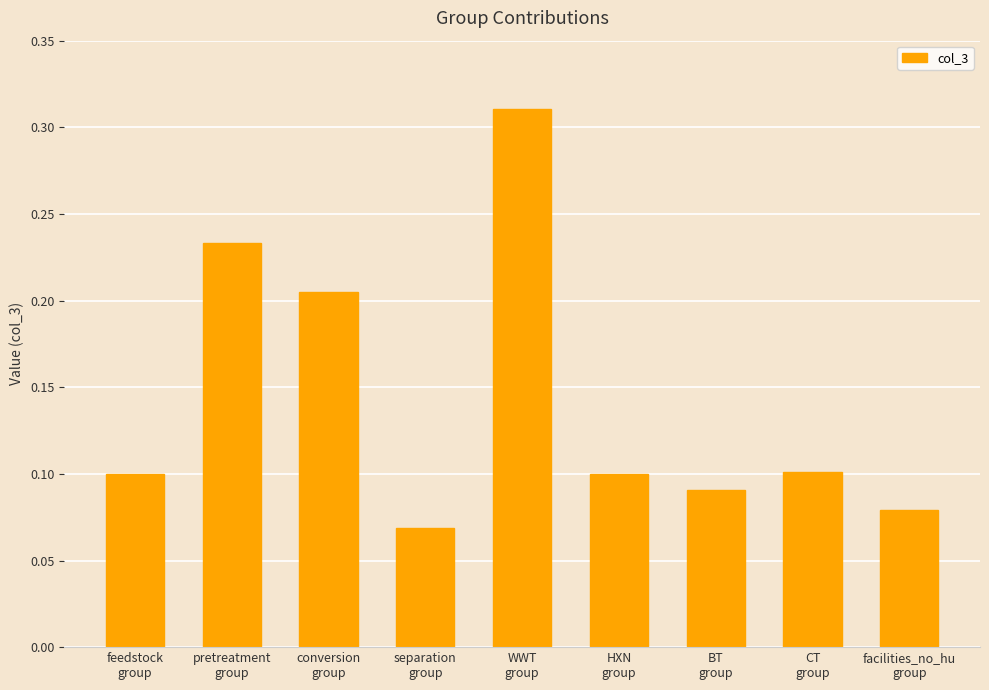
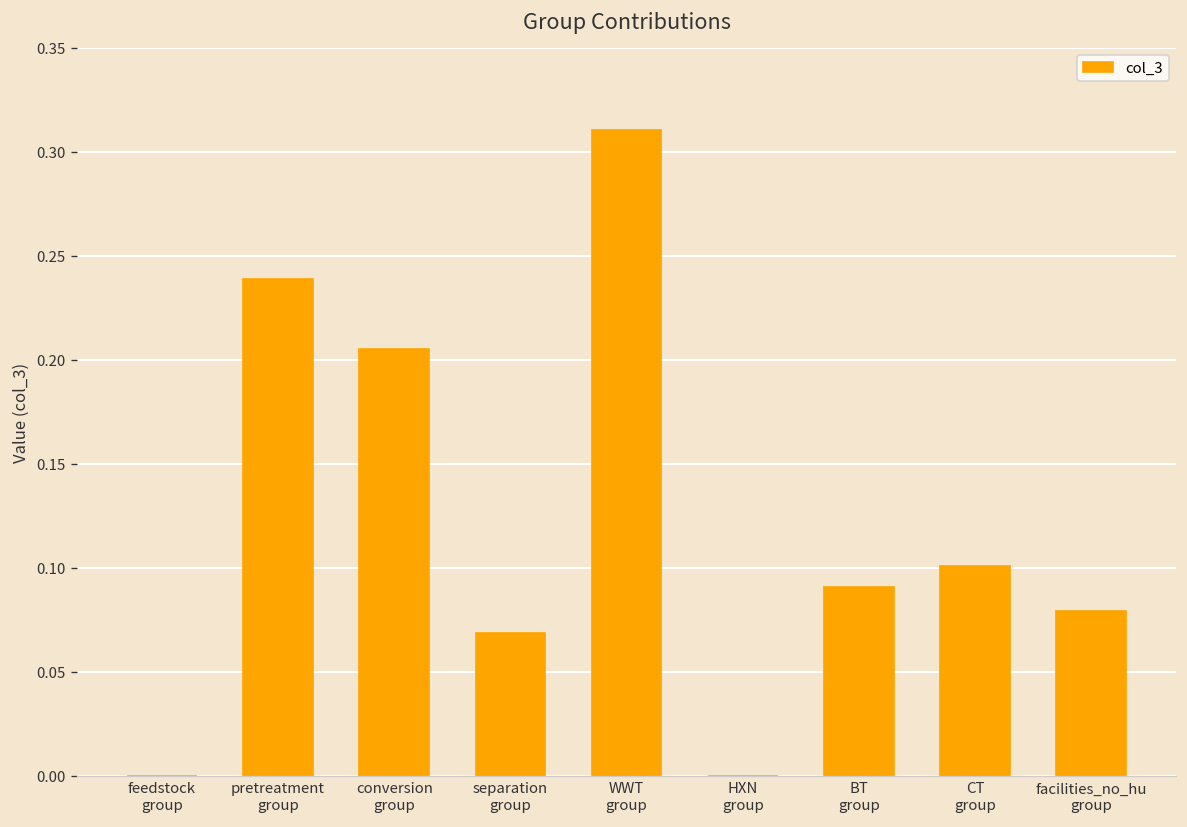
  {
-   "feedstock group": 0.1,
-   "pretreatment group": 0.233,
+   "feedstock group": 0.0,
+   "pretreatment group": 0.239,
    "conversion group": 0.205,
    "separation group": 0.069,
    "WWT group": 0.311,
-   "HXN group": 0.1,
+   "HXN group": 0.0,
    "BT group": 0.091,
    "CT group": 0.101,
    "facilities_no_hu group": 0.079
  }
